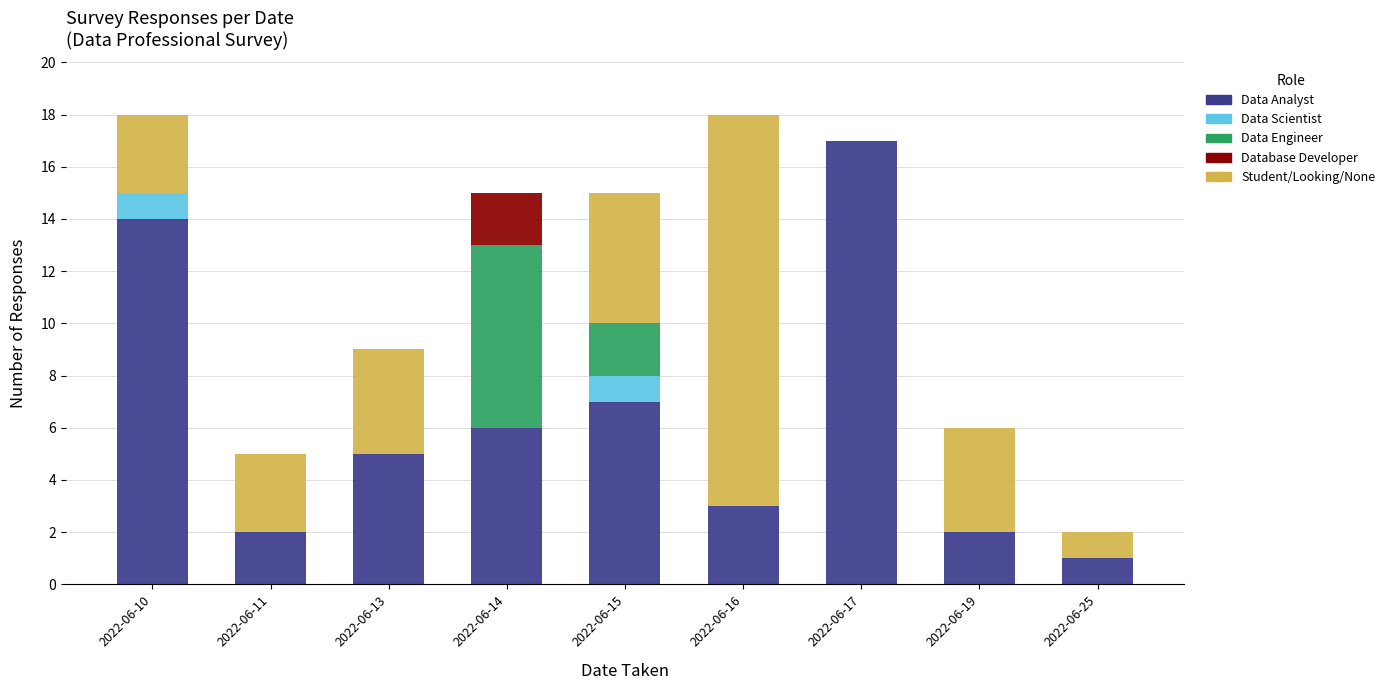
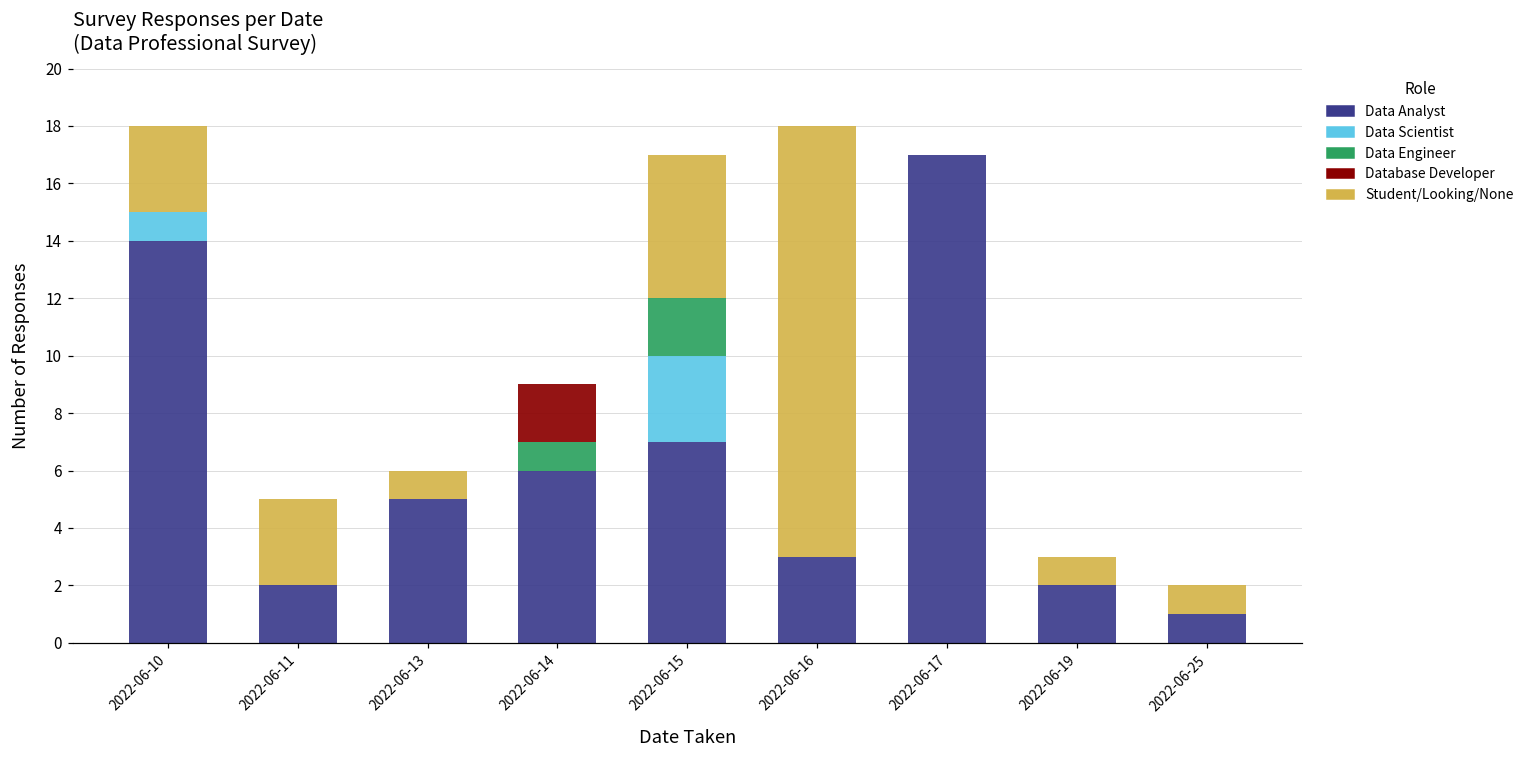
  {
    "Data Analyst": {
      "2022-06-10": 14,
      "2022-06-11": 2,
      "2022-06-13": 5,
      "2022-06-14": 6,
      "2022-06-15": 7,
      "2022-06-16": 3,
      "2022-06-17": 17,
      "2022-06-19": 2,
      "2022-06-25": 1
    },
    "Data Scientist": {
      "2022-06-10": 1,
      "2022-06-11": 0,
      "2022-06-13": 0,
      "2022-06-14": 0,
-     "2022-06-15": 1,
+     "2022-06-15": 3,
      "2022-06-16": 0,
      "2022-06-17": 0,
      "2022-06-19": 0,
      "2022-06-25": 0
    },
    "Data Engineer": {
      "2022-06-10": 0,
      "2022-06-11": 0,
      "2022-06-13": 0,
-     "2022-06-14": 7,
+     "2022-06-14": 1,
      "2022-06-15": 2,
      "2022-06-16": 0,
      "2022-06-17": 0,
      "2022-06-19": 0,
      "2022-06-25": 0
    },
    "Database Developer": {
      "2022-06-10": 0,
      "2022-06-11": 0,
      "2022-06-13": 0,
      "2022-06-14": 2,
      "2022-06-15": 0,
      "2022-06-16": 0,
      "2022-06-17": 0,
      "2022-06-19": 0,
      "2022-06-25": 0
    },
    "Student/Looking/None": {
      "2022-06-10": 3,
      "2022-06-11": 3,
-     "2022-06-13": 4,
+     "2022-06-13": 1,
      "2022-06-14": 0,
      "2022-06-15": 5,
      "2022-06-16": 15,
      "2022-06-17": 0,
-     "2022-06-19": 4,
+     "2022-06-19": 1,
      "2022-06-25": 1
    }
  }
